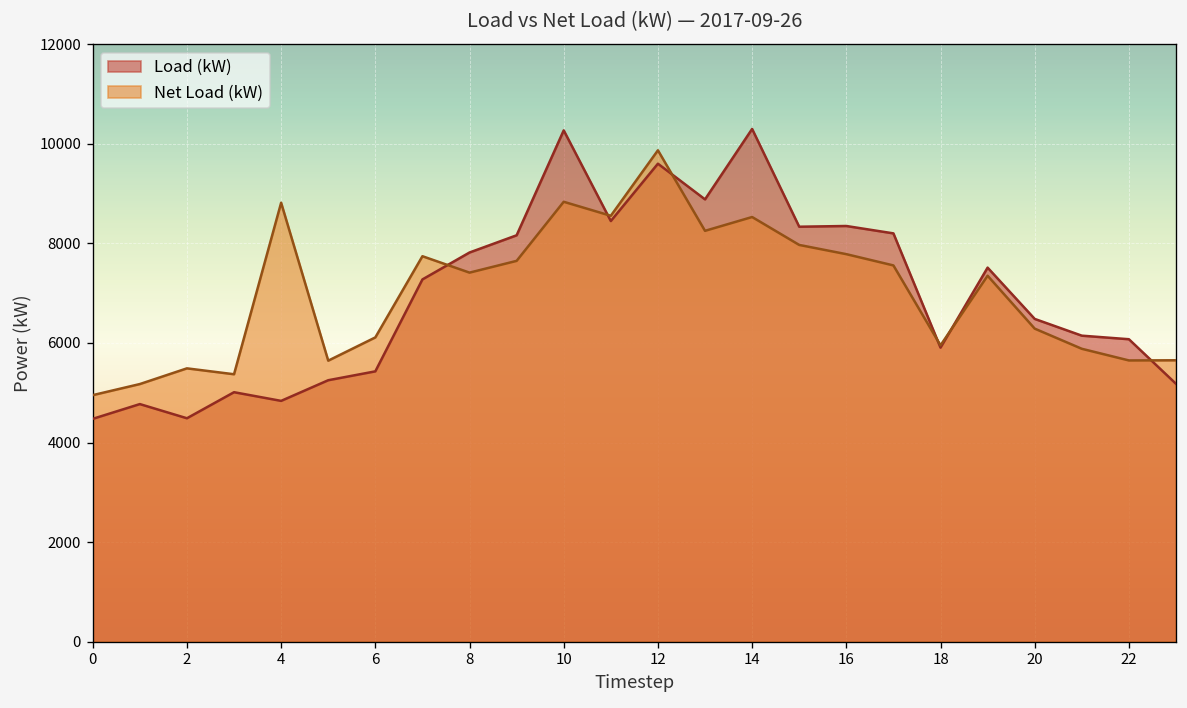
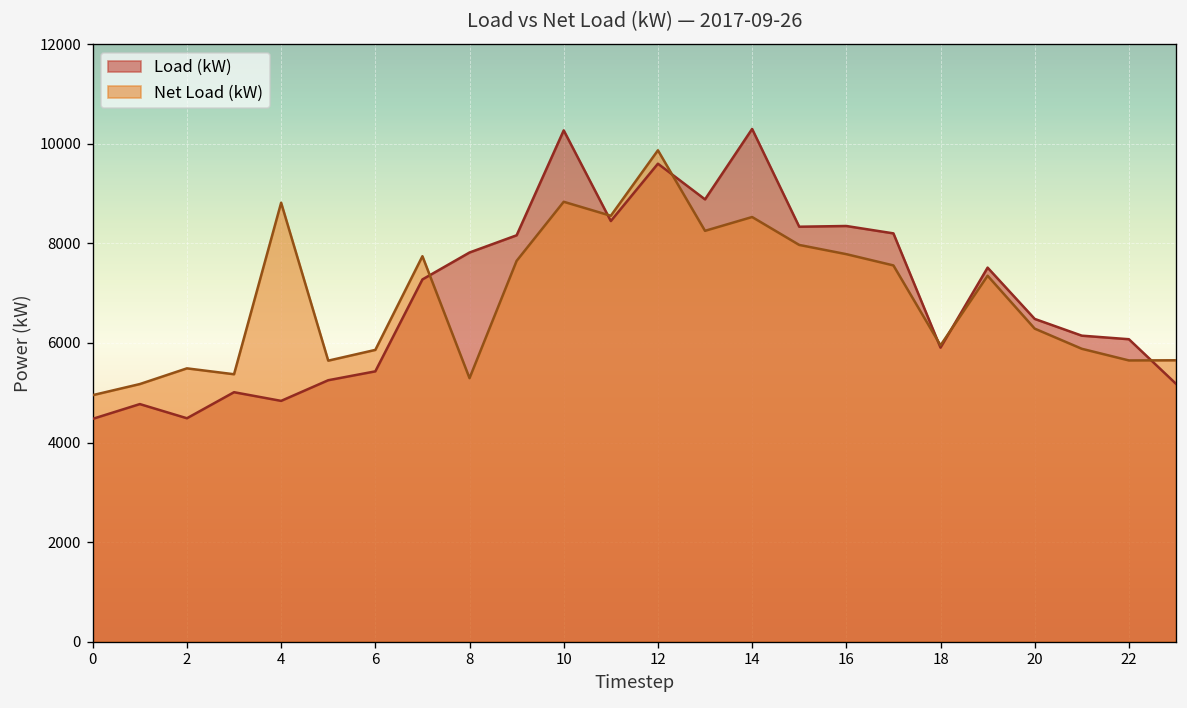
  {
    "Load (kW)": {
      "0": 4500,
      "2": 4500,
      "4": 4800,
      "6": 5400,
      "8": 7800,
      "10": 10300,
      "12": 9600,
      "14": 10300,
      "16": 8300,
      "20": 6500,
      "22": 6100
    },
    "Net Load (kW)": {
      "0": 5000,
      "2": 5500,
      "4": 8800,
-     "6": 6100,
-     "8": 7400,
+     "6": 5900,
+     "8": 5300,
      "10": 8800,
      "12": 9900,
      "14": 8500,
      "16": 7800,
      "20": 6300,
      "22": 5600
    }
  }
